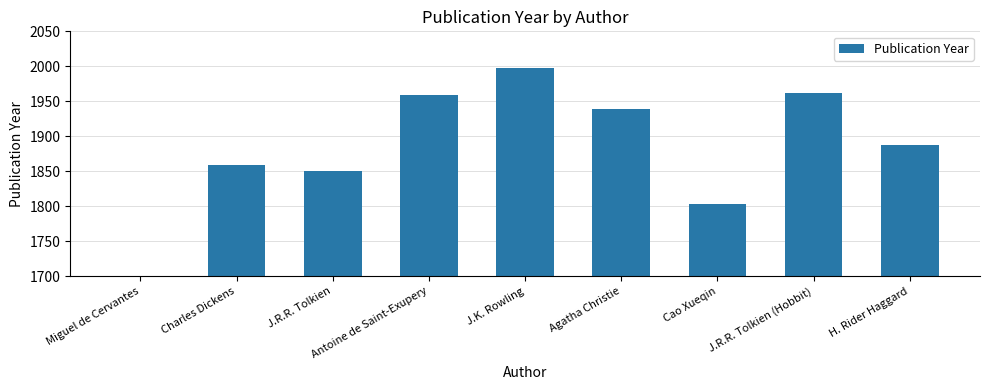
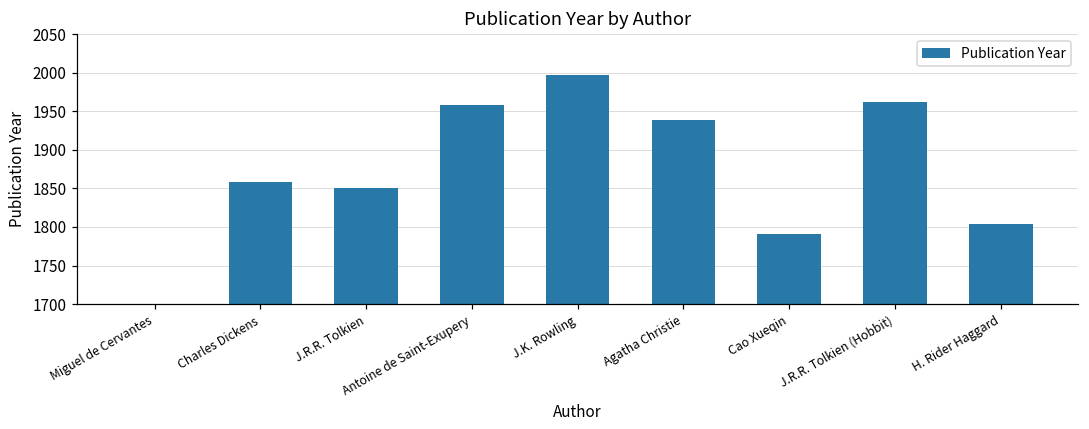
  {
    "Charles Dickens": 1860,
    "J.R.R. Tolkien": 1850,
    "Antoine de Saint-Exupery": 1960,
    "J.K. Rowling": 2000,
    "Agatha Christie": 1940,
-   "Cao Xueqin": 1800,
+   "Cao Xueqin": 1790,
    "J.R.R. Tolkien (Hobbit)": 1960,
-   "H. Rider Haggard": 1890
+   "H. Rider Haggard": 1800
  }
